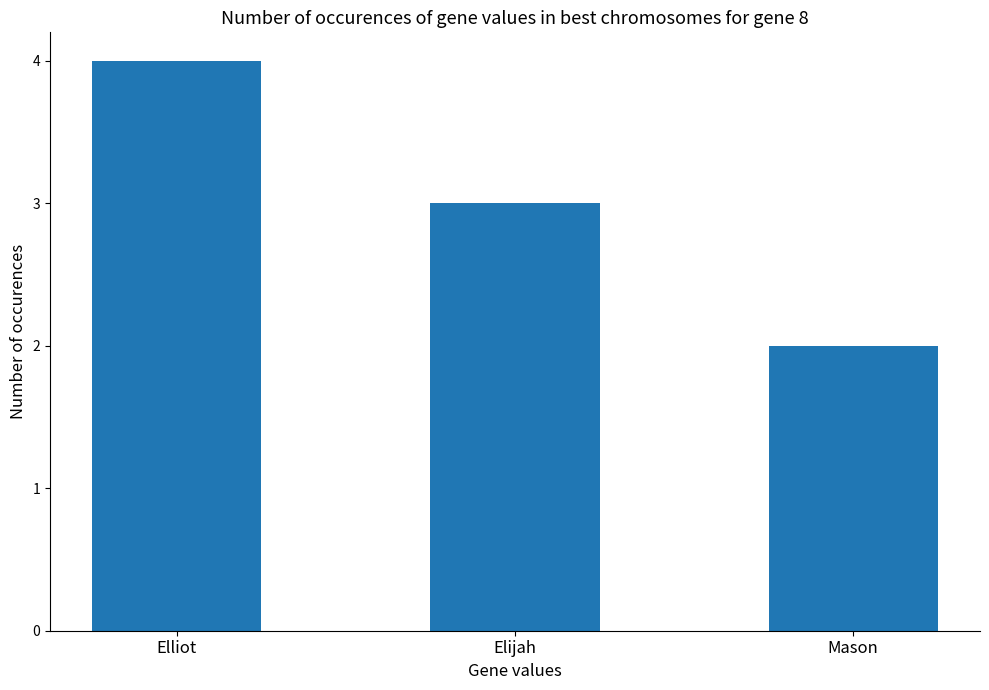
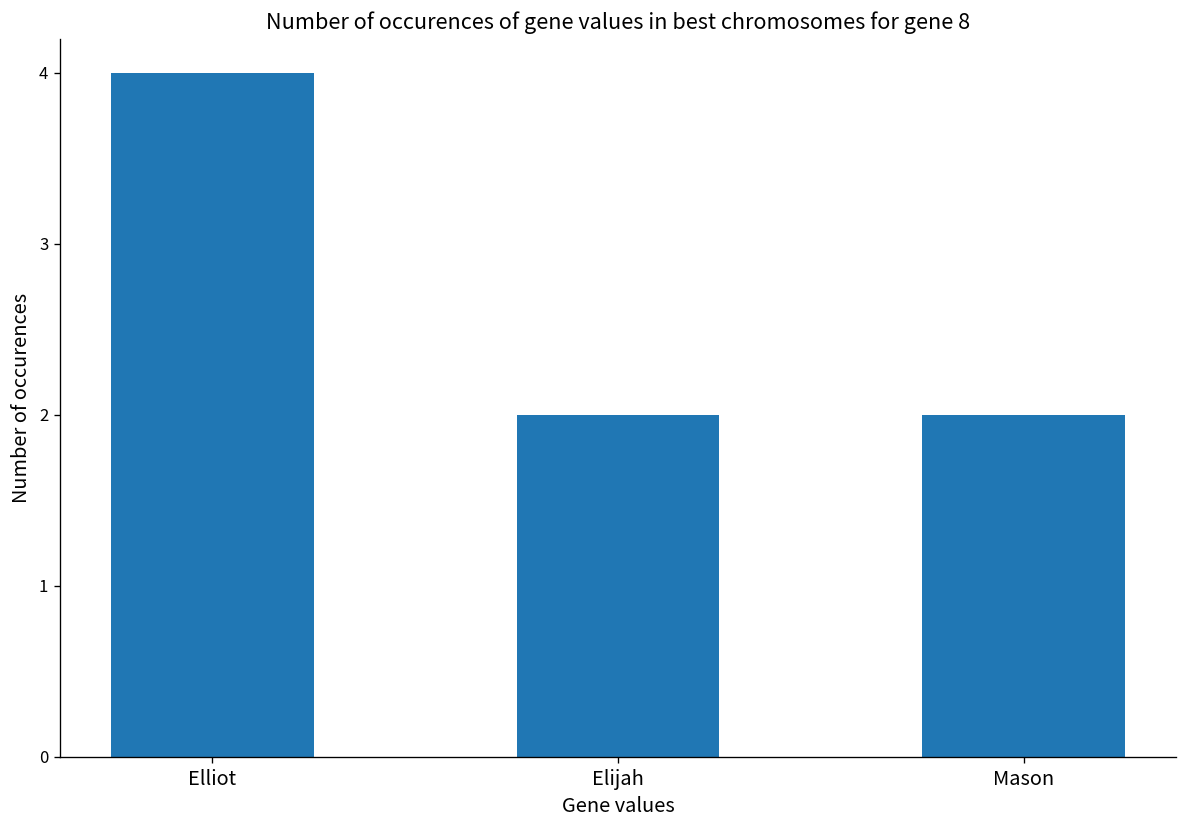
  {
    "Elliot": 4,
-   "Elijah": 3,
+   "Elijah": 2,
    "Mason": 2
  }
